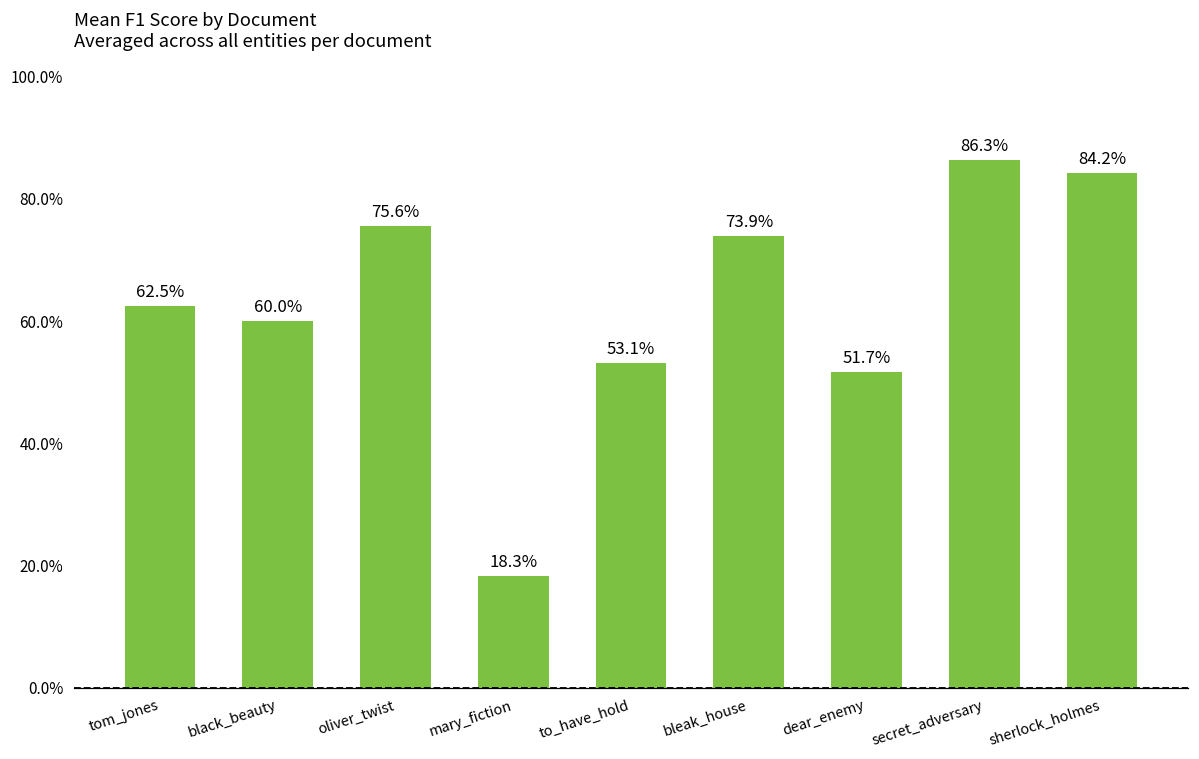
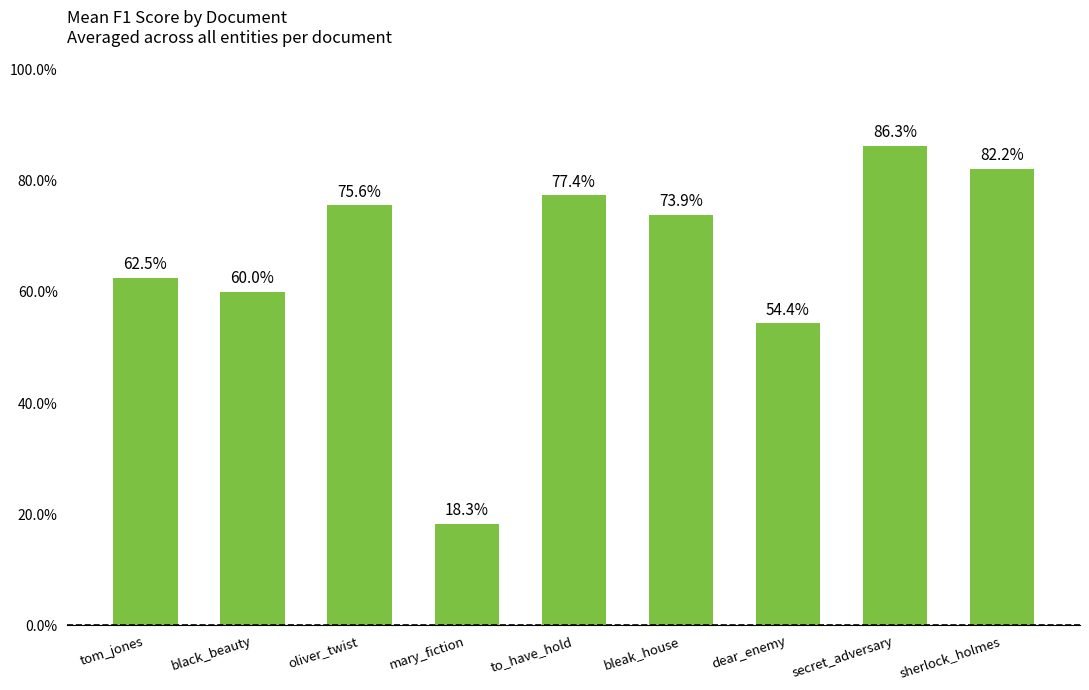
  {
    "tom_jones": "62.5%",
    "black_beauty": "60.0%",
    "oliver_twist": "75.6%",
    "mary_fiction": "18.3%",
-   "to_have_hold": "53.1%",
+   "to_have_hold": "77.4%",
    "bleak_house": "73.9%",
-   "dear_enemy": "51.7%",
+   "dear_enemy": "54.4%",
    "secret_adversary": "86.3%",
-   "sherlock_holmes": "84.2%"
+   "sherlock_holmes": "82.2%"
  }
